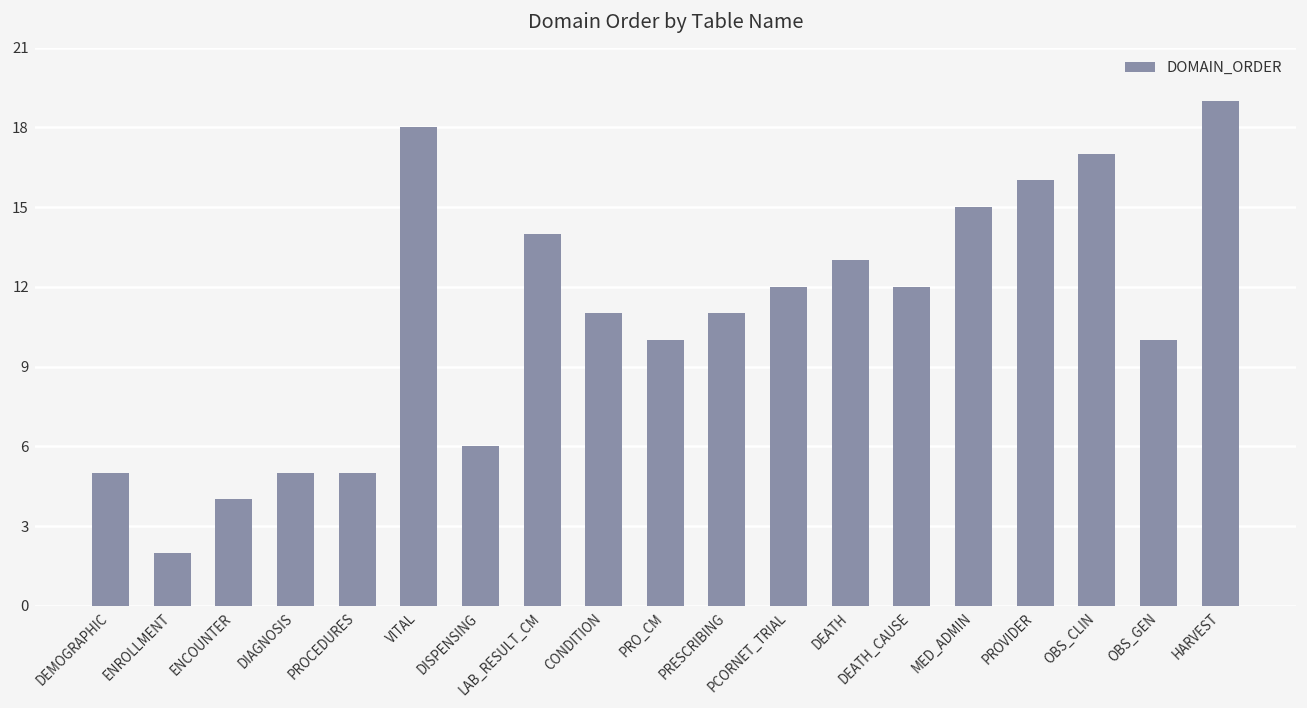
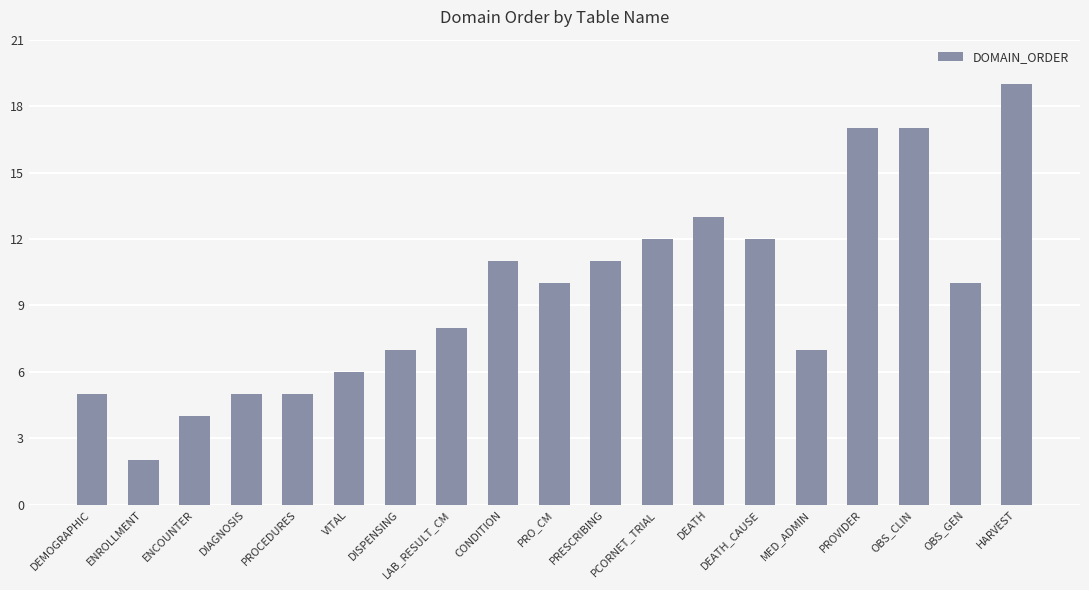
  {
    "DEMOGRAPHIC": 5,
    "ENROLLMENT": 2,
    "ENCOUNTER": 4,
    "DIAGNOSIS": 5,
    "PROCEDURES": 5,
-   "VITAL": 18,
-   "DISPENSING": 6,
-   "LAB_RESULT_CM": 14,
+   "VITAL": 6,
+   "DISPENSING": 7,
+   "LAB_RESULT_CM": 8,
    "CONDITION": 11,
    "PRO_CM": 10,
    "PRESCRIBING": 11,
    "PCORNET_TRIAL": 12,
    "DEATH": 13,
    "DEATH_CAUSE": 12,
-   "MED_ADMIN": 15,
-   "PROVIDER": 16,
+   "MED_ADMIN": 7,
+   "PROVIDER": 17,
    "OBS_CLIN": 17,
    "OBS_GEN": 10,
    "HARVEST": 19
  }
